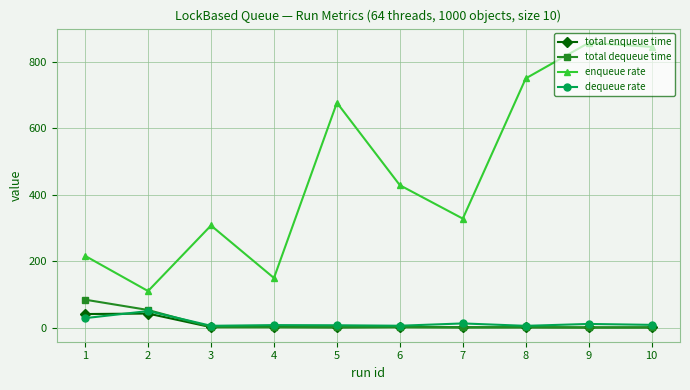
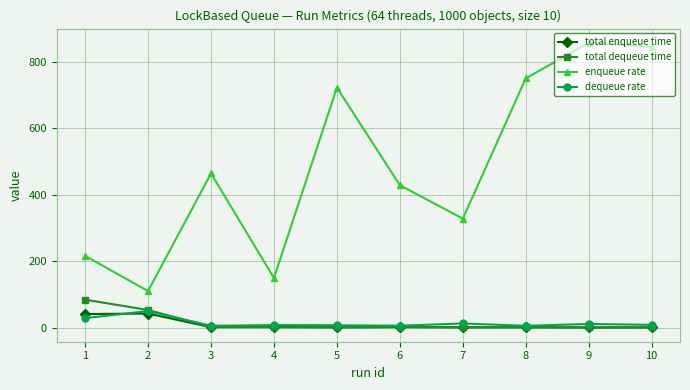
  {
    "total enqueue time": {
      "1": 40
    },
    "total dequeue time": {
      "1": 80
    },
    "enqueue rate": {
      "1": 220,
      "2": 110,
-     "3": 310,
+     "3": 460,
      "4": 150,
-     "5": 680,
+     "5": 720,
      "6": 430,
      "7": 330,
      "8": 750
    },
    "dequeue rate": {
      "1": 30,
      "7": 10,
      "9": 10
    }
  }
